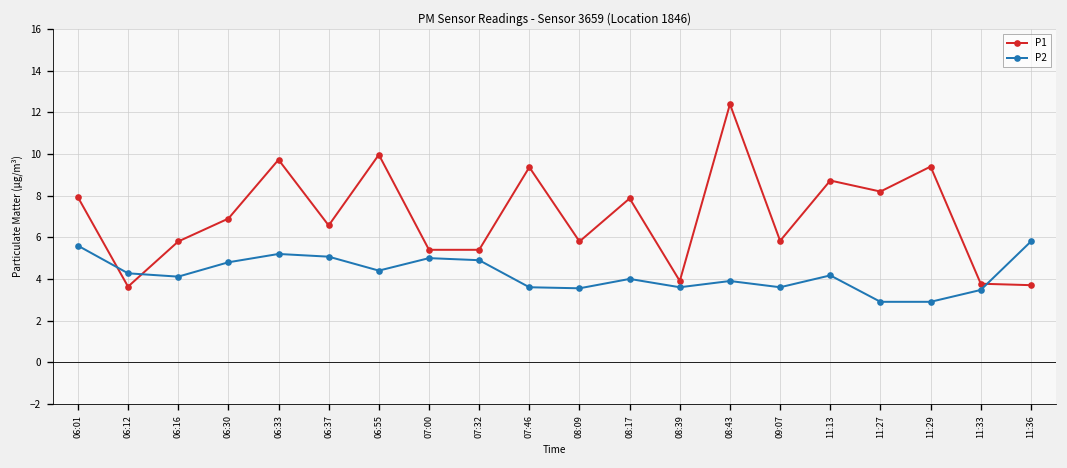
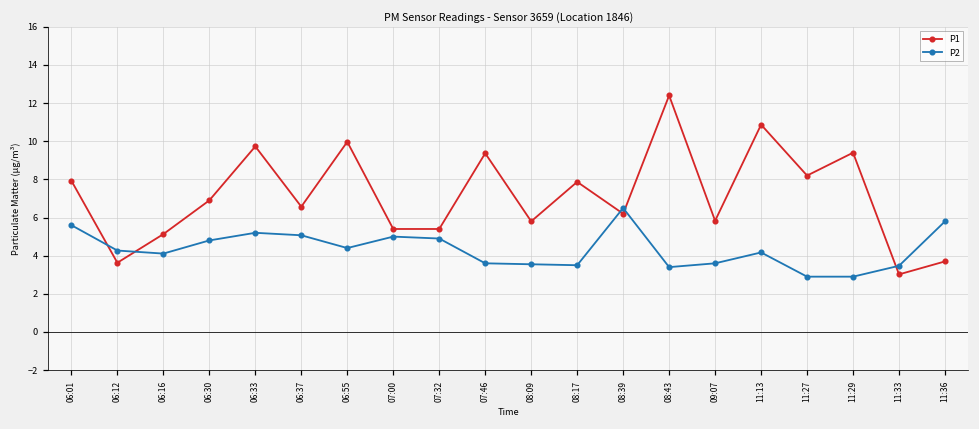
  {
    "P1": {
      "06:01": 7.9,
      "06:12": 3.6,
-     "06:16": 5.8,
+     "06:16": 5.1,
      "06:30": 6.9,
      "06:33": 9.7,
      "06:37": 6.6,
      "06:55": 10.0,
      "07:00": 5.4,
      "07:32": 5.4,
      "07:46": 9.4,
      "08:09": 5.8,
      "08:17": 7.9,
-     "08:39": 3.9,
+     "08:39": 6.2,
      "08:43": 12.4,
      "09:07": 5.8,
-     "11:13": 8.7,
+     "11:13": 10.9,
      "11:27": 8.2,
      "11:29": 9.4,
-     "11:33": 3.8,
+     "11:33": 3.0,
      "11:36": 3.7
    },
    "P2": {
      "06:01": 5.6,
      "06:12": 4.3,
      "06:16": 4.1,
      "06:30": 4.8,
      "06:33": 5.2,
      "06:37": 5.1,
      "06:55": 4.4,
      "07:00": 5.0,
      "07:32": 4.9,
      "07:46": 3.6,
      "08:09": 3.6,
-     "08:17": 4.0,
-     "08:39": 3.6,
-     "08:43": 3.9,
+     "08:17": 3.5,
+     "08:39": 6.5,
+     "08:43": 3.4,
      "09:07": 3.6,
      "11:13": 4.2,
      "11:27": 2.9,
      "11:29": 2.9,
      "11:33": 3.5,
      "11:36": 5.8
    }
  }
